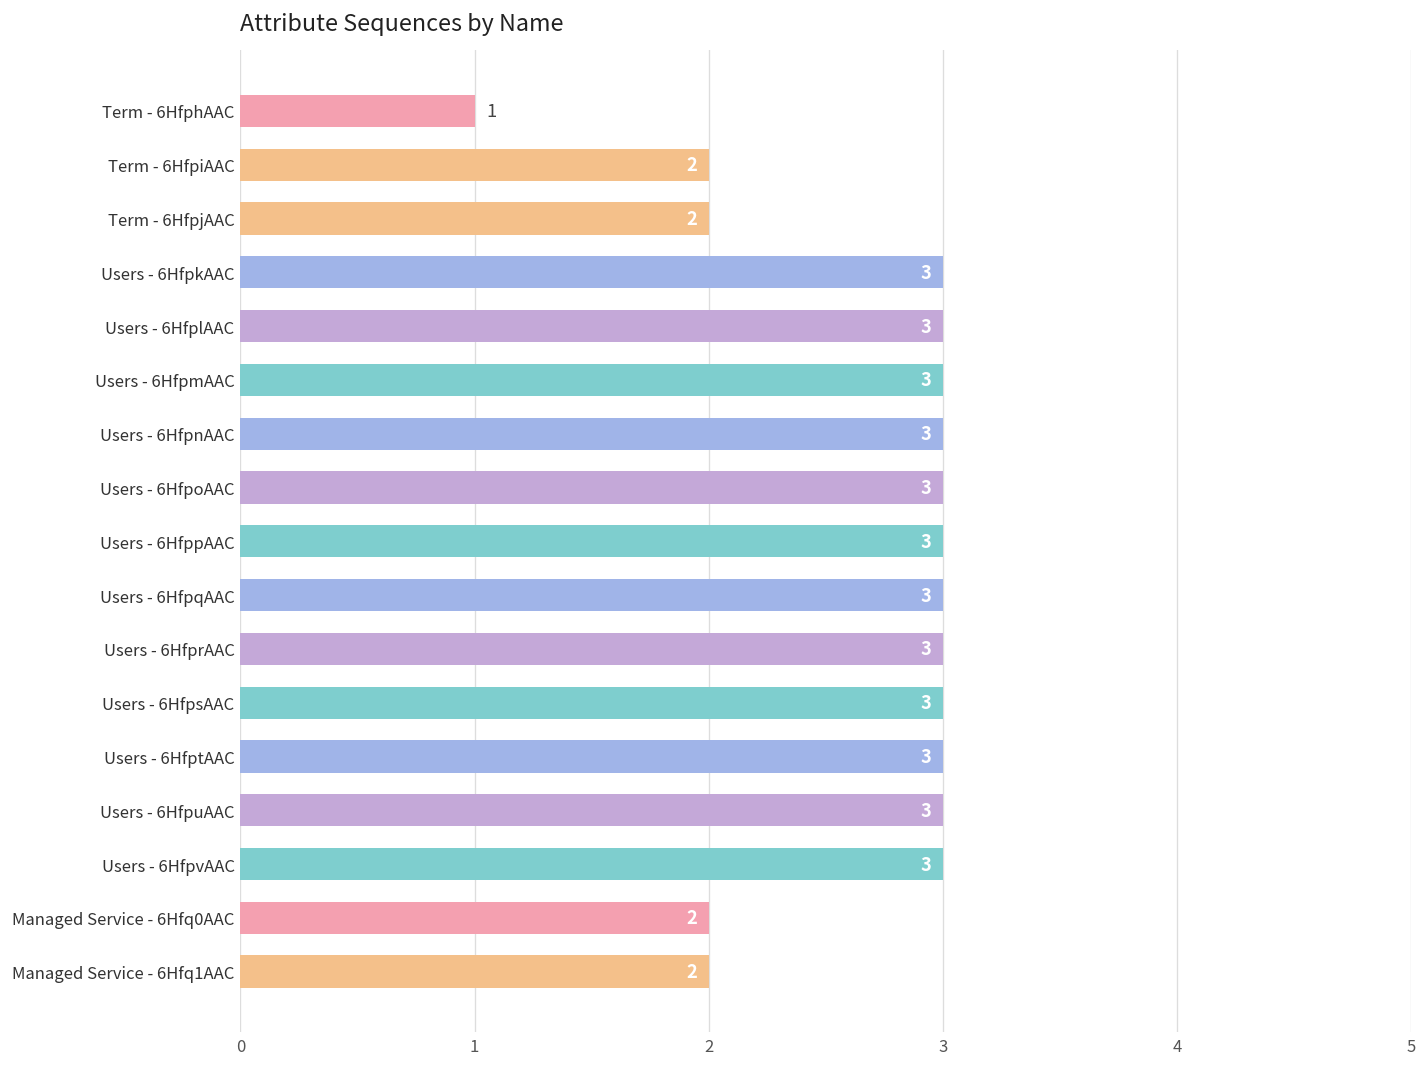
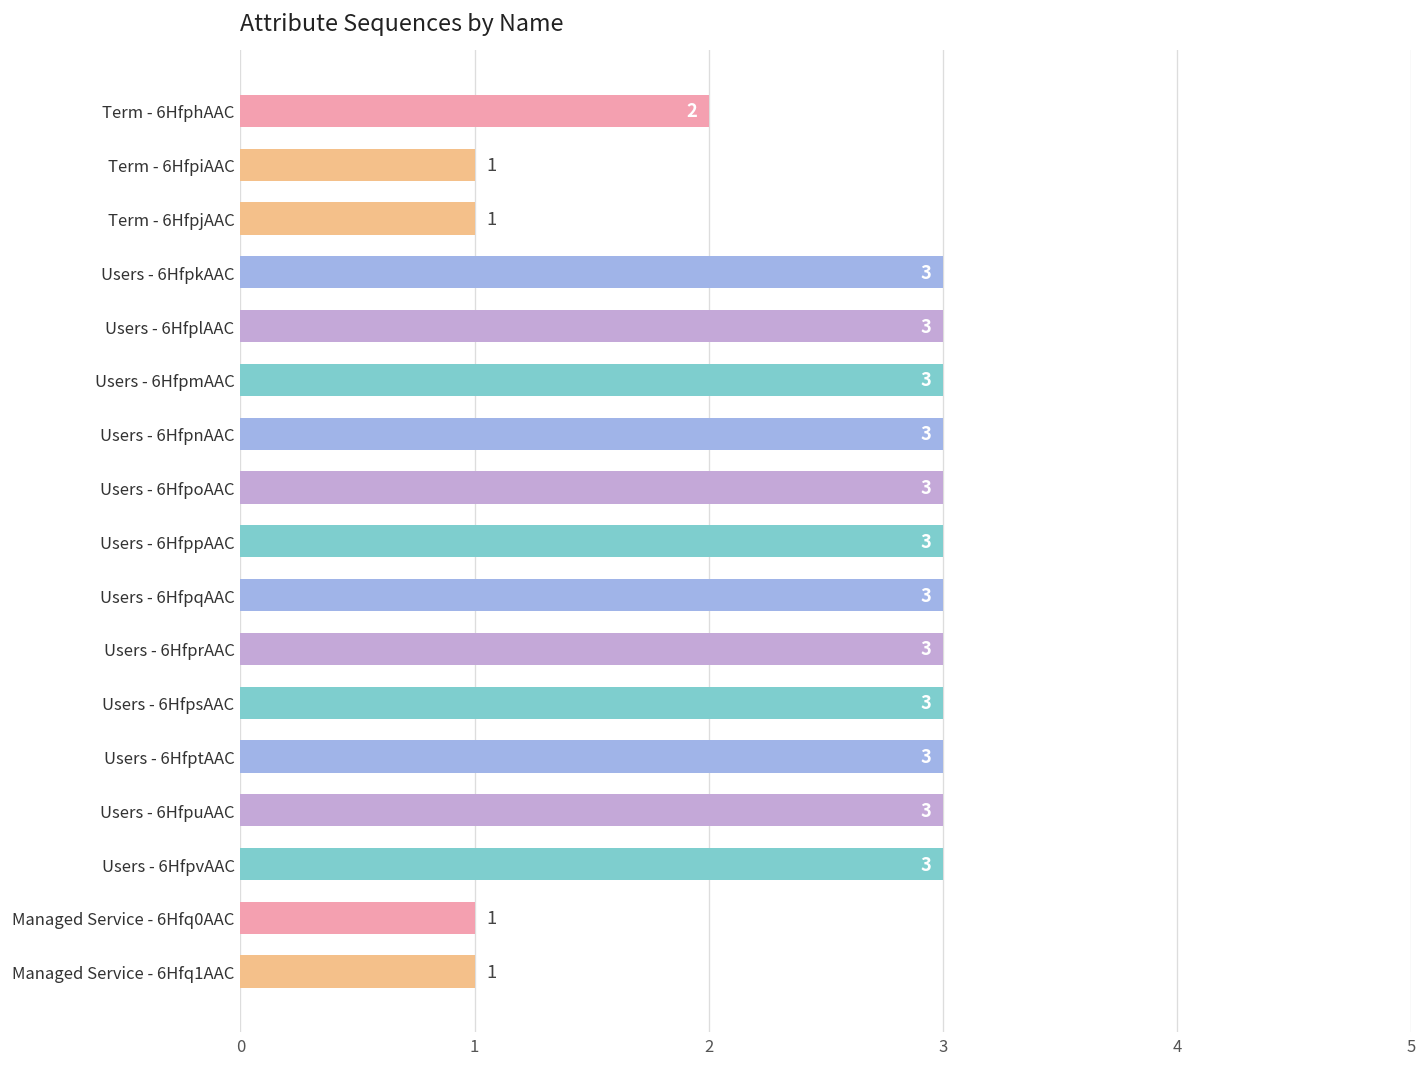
  {
-   "Term - 6HfphAAC": 1,
-   "Term - 6HfpiAAC": 2,
-   "Term - 6HfpjAAC": 2,
+   "Term - 6HfphAAC": 2,
+   "Term - 6HfpiAAC": 1,
+   "Term - 6HfpjAAC": 1,
    "Users - 6HfpkAAC": 3,
    "Users - 6HfplAAC": 3,
    "Users - 6HfpmAAC": 3,
    "Users - 6HfpnAAC": 3,
    "Users - 6HfpoAAC": 3,
    "Users - 6HfppAAC": 3,
    "Users - 6HfpqAAC": 3,
    "Users - 6HfprAAC": 3,
    "Users - 6HfpsAAC": 3,
    "Users - 6HfptAAC": 3,
    "Users - 6HfpuAAC": 3,
    "Users - 6HfpvAAC": 3,
-   "Managed Service - 6Hfq0AAC": 2,
-   "Managed Service - 6Hfq1AAC": 2
+   "Managed Service - 6Hfq0AAC": 1,
+   "Managed Service - 6Hfq1AAC": 1
  }
